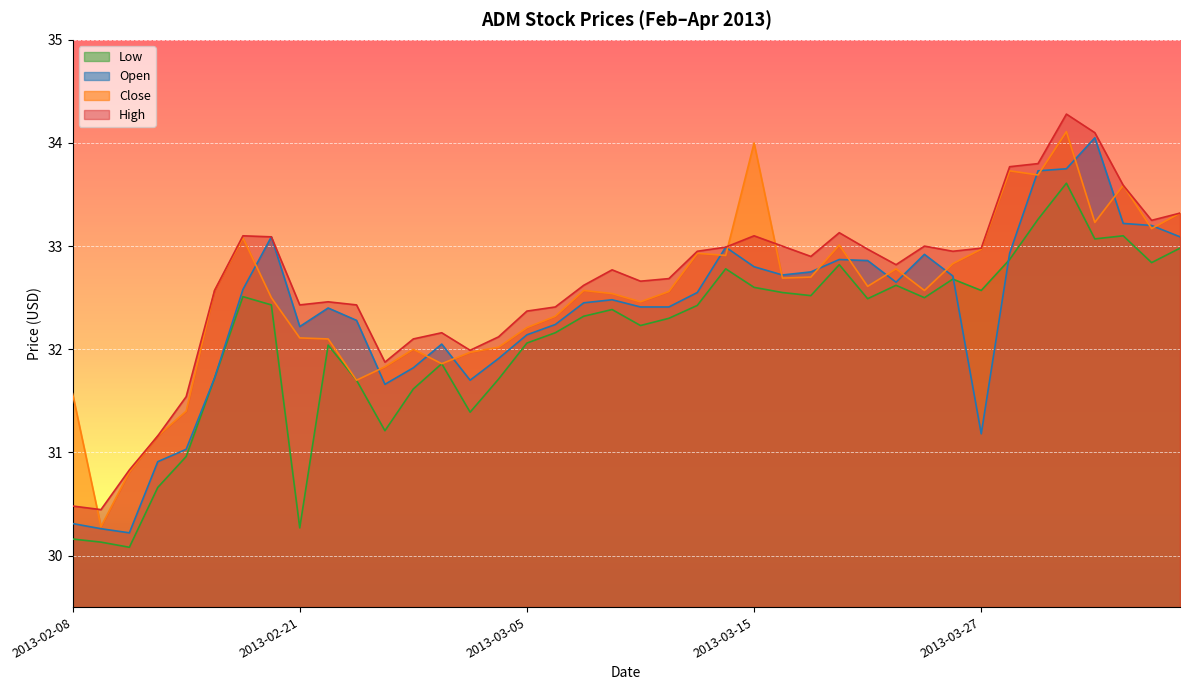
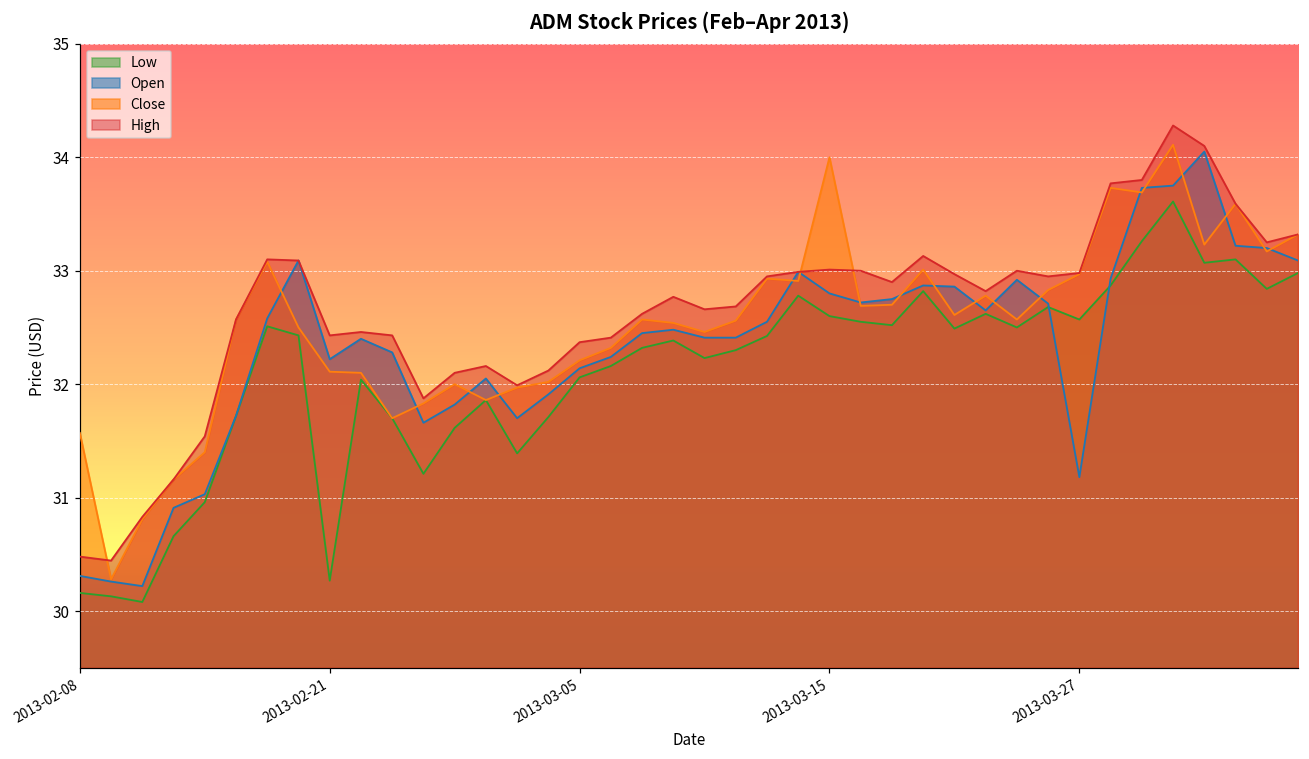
  {
    "Low": {
      "2013-02-08": 30.16,
      "2013-02-21": 30.27,
      "2013-03-05": 32.06,
      "2013-03-15": 32.60,
      "2013-03-27": 32.57
    },
    "Open": {
      "2013-02-08": 30.31,
      "2013-02-21": 32.22,
      "2013-03-05": 32.14,
      "2013-03-15": 32.80,
      "2013-03-27": 31.18
    },
    "Close": {
      "2013-02-08": 31.57,
      "2013-02-21": 32.11,
      "2013-03-05": 32.21,
      "2013-03-15": 34.00
    },
    "High": {
      "2013-02-08": 30.48,
      "2013-02-21": 32.43,
      "2013-03-05": 32.37,
-     "2013-03-15": 33.10
+     "2013-03-15": 33.01
    }
  }
